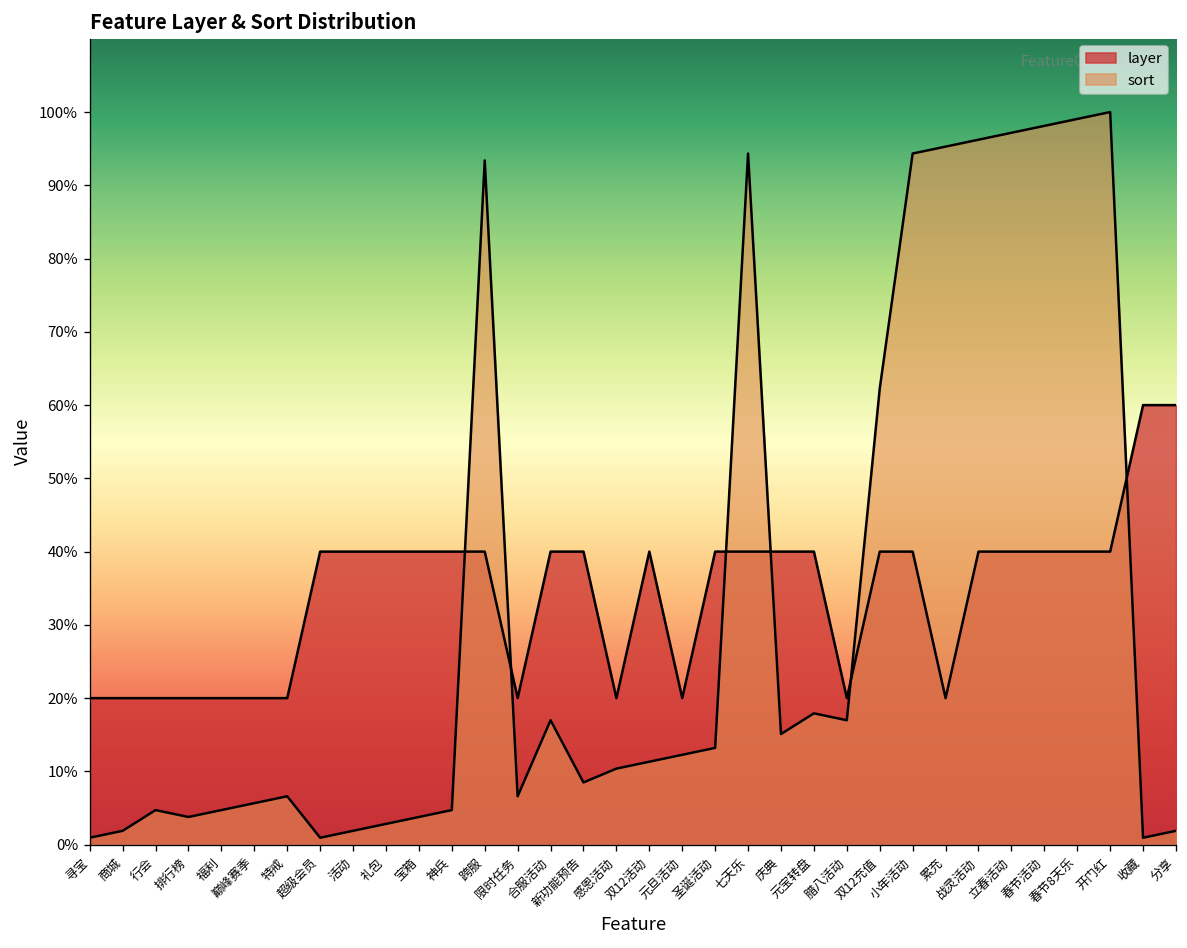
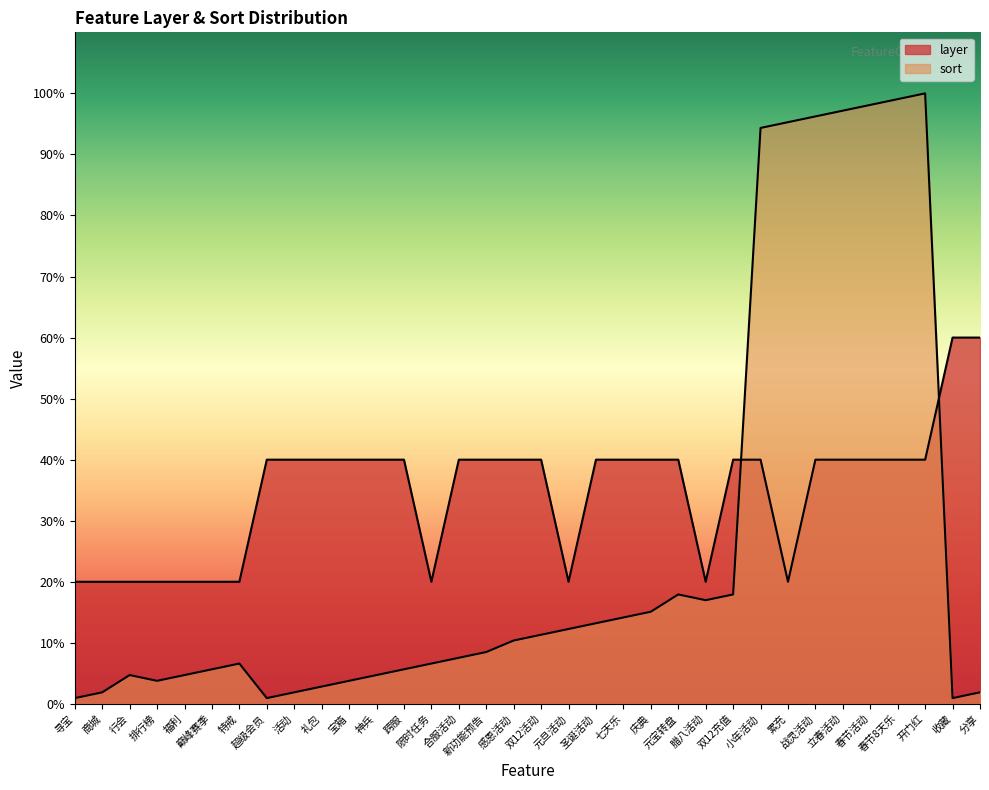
  {
    "layer": {
      "寻宝": "20%",
      "商城": "20%",
      "行会": "20%",
      "排行榜": "20%",
      "福利": "20%",
      "巅峰赛季": "20%",
      "特戒": "20%",
      "超级会员": "40%",
      "活动": "40%",
      "礼包": "40%",
      "宝箱": "40%",
      "神兵": "40%",
      "跨服": "40%",
      "限时任务": "20%",
      "合服活动": "40%",
      "新功能预告": "40%",
-     "感恩活动": "20%",
+     "感恩活动": "40%",
      "双12活动": "40%",
      "元旦活动": "20%",
      "圣诞活动": "40%",
      "七天乐": "40%",
      "庆典": "40%",
      "元宝转盘": "40%",
      "腊八活动": "20%",
      "双12充值": "40%",
      "小年活动": "40%",
      "累充": "20%",
      "战灵活动": "40%",
      "立春活动": "40%",
      "春节活动": "40%",
      "春节8天乐": "40%",
      "开门红": "40%",
      "收藏": "60%",
      "分享": "60%"
    },
    "sort": {
      "寻宝": "1%",
      "商城": "2%",
      "行会": "5%",
      "排行榜": "4%",
      "福利": "5%",
      "巅峰赛季": "6%",
      "特戒": "7%",
      "超级会员": "1%",
      "活动": "2%",
      "礼包": "3%",
      "宝箱": "4%",
      "神兵": "5%",
-     "跨服": "93%",
+     "跨服": "6%",
      "限时任务": "7%",
-     "合服活动": "17%",
+     "合服活动": "8%",
      "新功能预告": "8%",
      "感恩活动": "10%",
      "双12活动": "11%",
      "元旦活动": "12%",
      "圣诞活动": "13%",
-     "七天乐": "94%",
+     "七天乐": "14%",
      "庆典": "15%",
      "元宝转盘": "18%",
      "腊八活动": "17%",
-     "双12充值": "62%",
+     "双12充值": "18%",
      "小年活动": "94%",
      "累充": "95%",
      "战灵活动": "96%",
      "立春活动": "97%",
      "春节活动": "98%",
      "春节8天乐": "99%",
      "开门红": "100%",
      "收藏": "1%",
      "分享": "2%"
    }
  }
